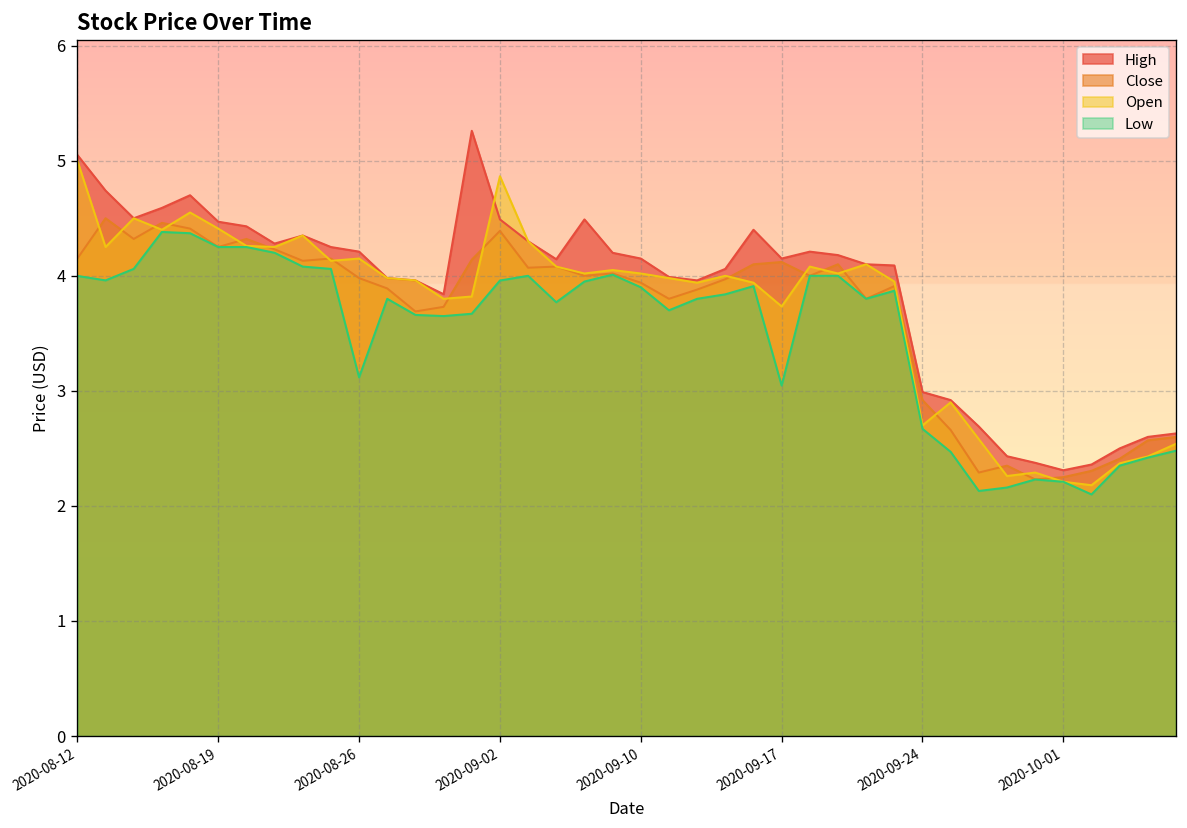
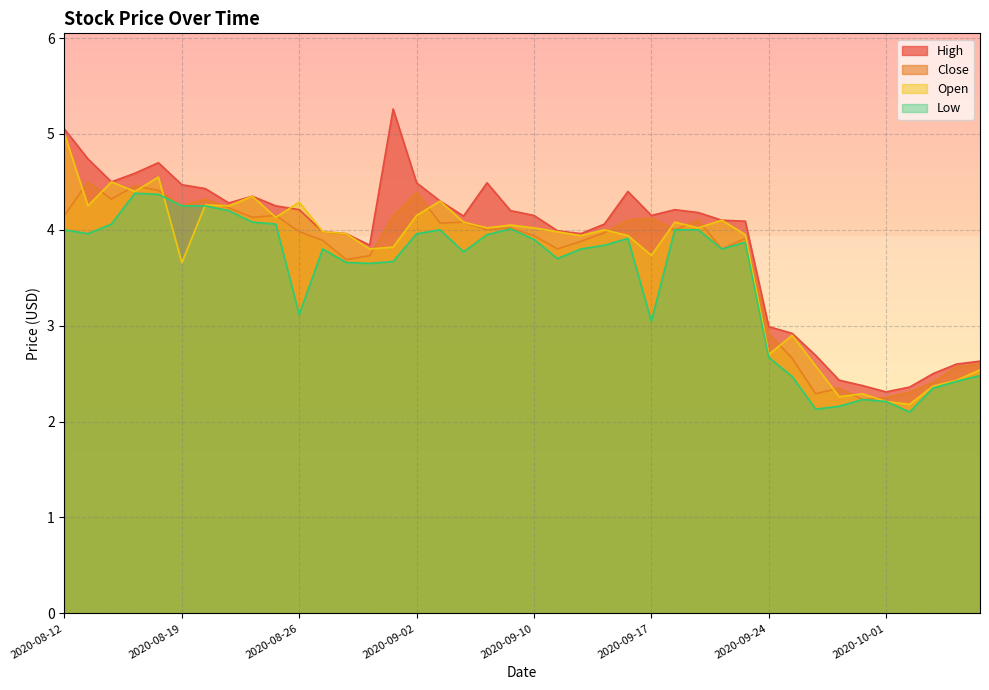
  {
    "Open": {
      "2020-08-12": 5.0,
-     "2020-08-19": 4.4,
-     "2020-08-26": 4.2,
-     "2020-09-02": 4.9,
+     "2020-08-19": 3.7,
+     "2020-08-26": 4.3,
+     "2020-09-02": 4.2,
      "2020-09-10": 4.0,
      "2020-09-17": 3.7,
      "2020-09-24": 2.7
    },
    "Low": {
      "2020-08-12": 4.0,
      "2020-08-26": 3.1,
      "2020-09-02": 4.0,
      "2020-09-10": 3.9,
      "2020-09-17": 3.0,
      "2020-09-24": 2.7
    }
  }
